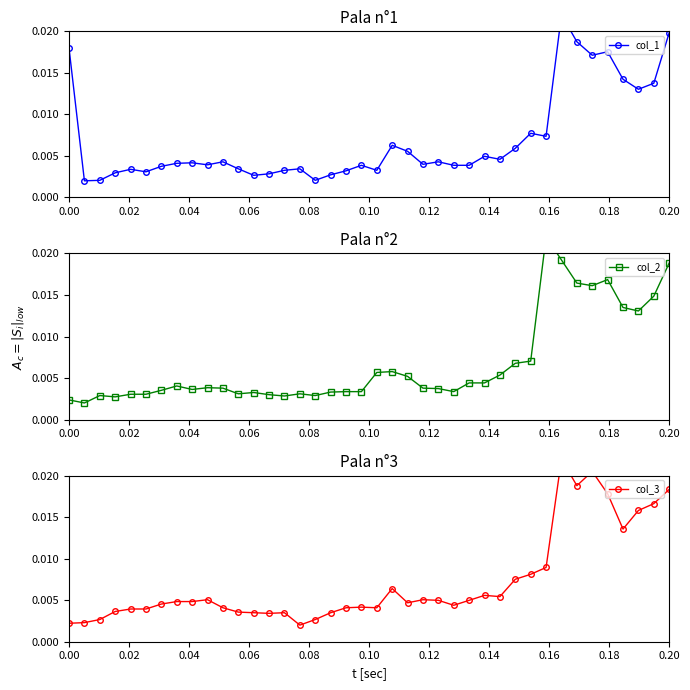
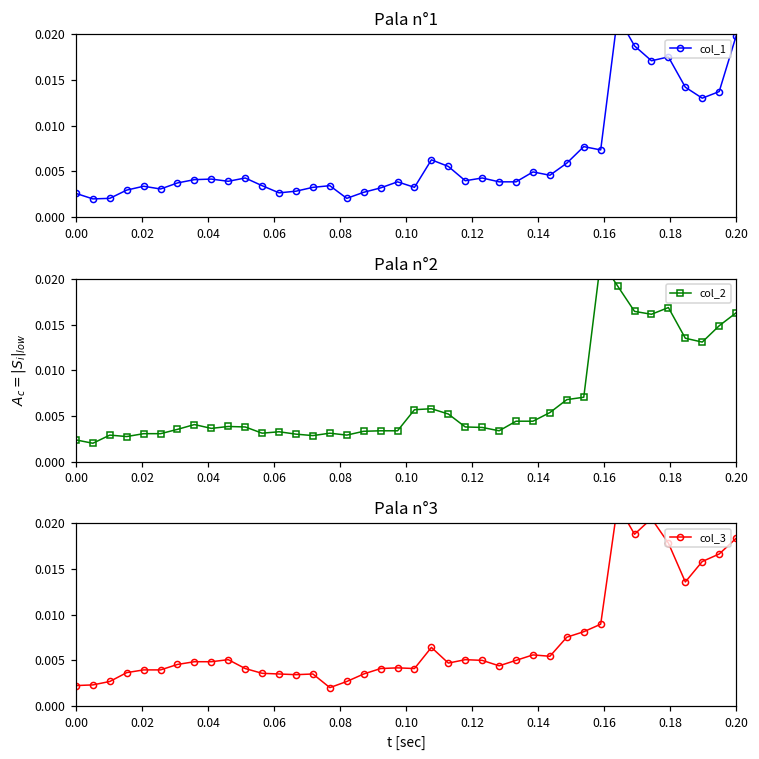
  {
    "Pala n°1": {
-     "0.00": 0.018,
+     "0.00": 0.003,
      "0.20": 0.020
    },
    "Pala n°2": {
      "0.00": 0.002,
-     "0.20": 0.019
+     "0.20": 0.016
    },
    "Pala n°3": {
      "0.00": 0.002,
      "0.20": 0.018
    }
  }
